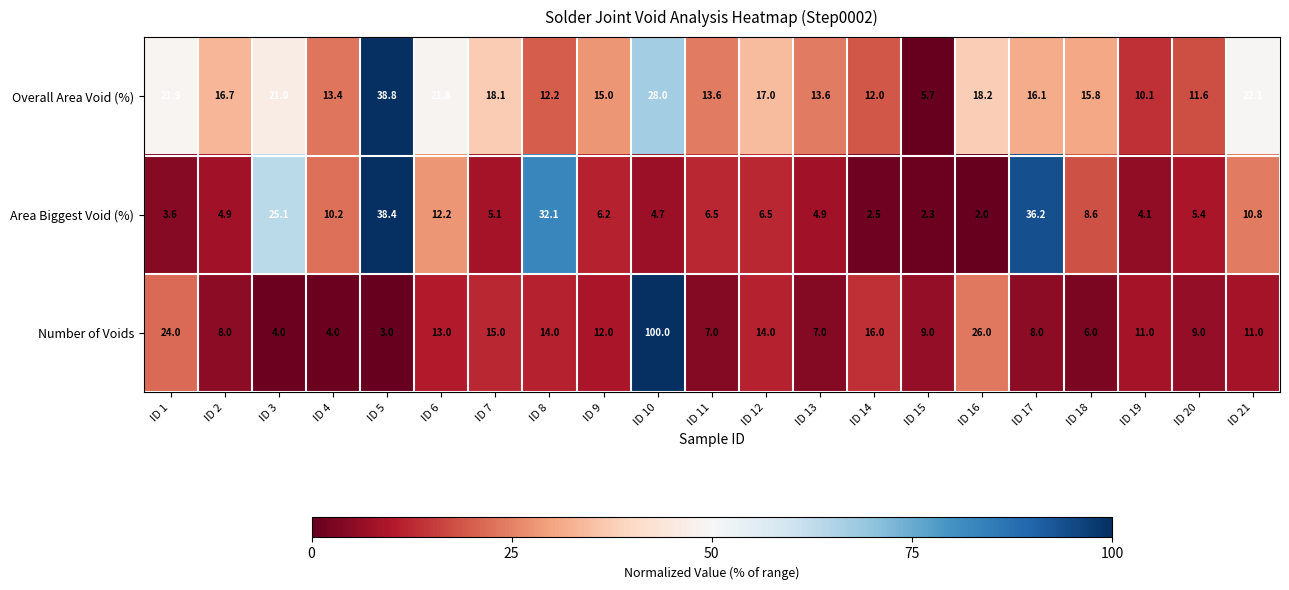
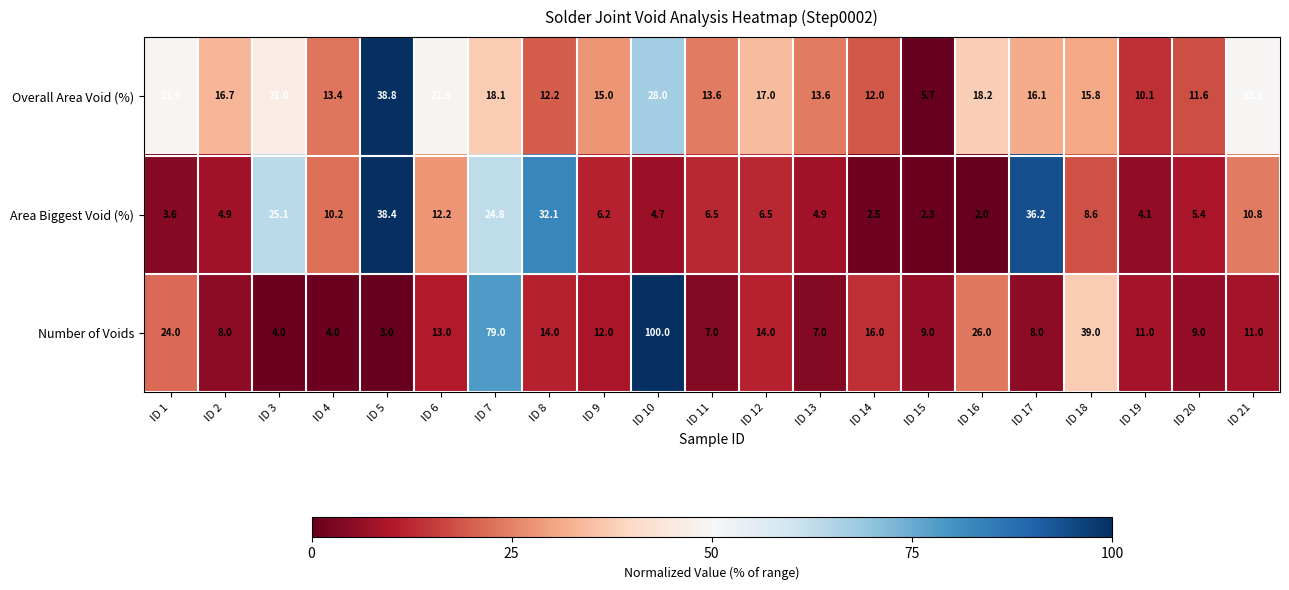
  {
    "Overall Area Void (%)": {
      "ID 2": 16.7,
      "ID 4": 13.4,
      "ID 5": 38.8,
      "ID 7": 18.1,
      "ID 8": 12.2,
      "ID 9": 15.0,
      "ID 10": 28.0,
      "ID 11": 13.6,
      "ID 12": 17.0,
      "ID 13": 13.6,
      "ID 14": 12.0,
      "ID 15": 5.7,
      "ID 16": 18.2,
      "ID 17": 16.1,
      "ID 18": 15.8,
      "ID 19": 10.1,
      "ID 20": 11.6
    },
    "Area Biggest Void (%)": {
      "ID 1": 3.6,
      "ID 2": 4.9,
      "ID 3": 25.1,
      "ID 4": 10.2,
      "ID 5": 38.4,
      "ID 6": 12.2,
-     "ID 7": 5.1,
+     "ID 7": 24.8,
      "ID 8": 32.1,
      "ID 9": 6.2,
      "ID 10": 4.7,
      "ID 11": 6.5,
      "ID 12": 6.5,
      "ID 13": 4.9,
      "ID 14": 2.5,
      "ID 15": 2.3,
      "ID 16": 2.0,
      "ID 17": 36.2,
      "ID 18": 8.6,
      "ID 19": 4.1,
      "ID 20": 5.4,
      "ID 21": 10.8
    },
    "Number of Voids": {
      "ID 1": 24.0,
      "ID 2": 8.0,
      "ID 3": 4.0,
      "ID 4": 4.0,
      "ID 5": 3.0,
      "ID 6": 13.0,
-     "ID 7": 15.0,
+     "ID 7": 79.0,
      "ID 8": 14.0,
      "ID 9": 12.0,
      "ID 10": 100.0,
      "ID 11": 7.0,
      "ID 12": 14.0,
      "ID 13": 7.0,
      "ID 14": 16.0,
      "ID 15": 9.0,
      "ID 16": 26.0,
      "ID 17": 8.0,
-     "ID 18": 6.0,
+     "ID 18": 39.0,
      "ID 19": 11.0,
      "ID 20": 9.0,
      "ID 21": 11.0
    }
  }
